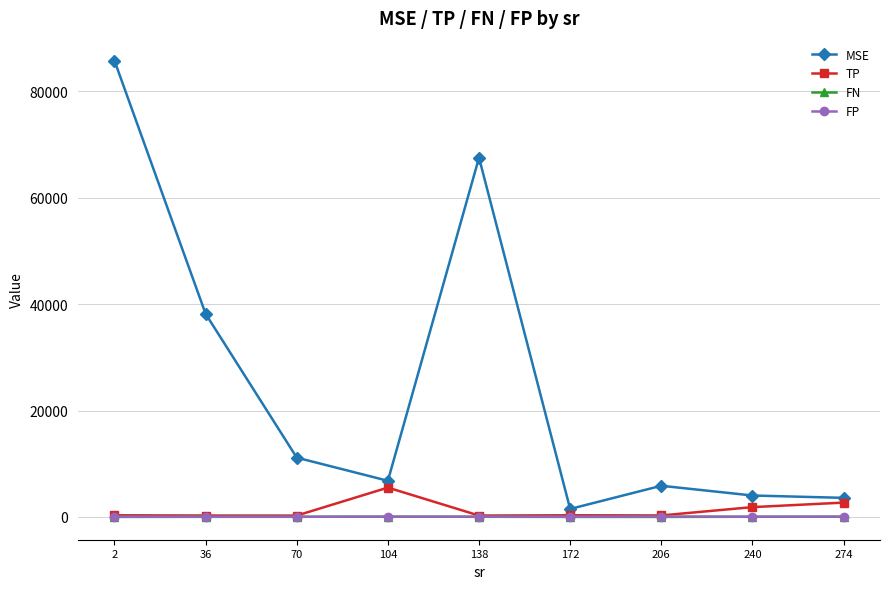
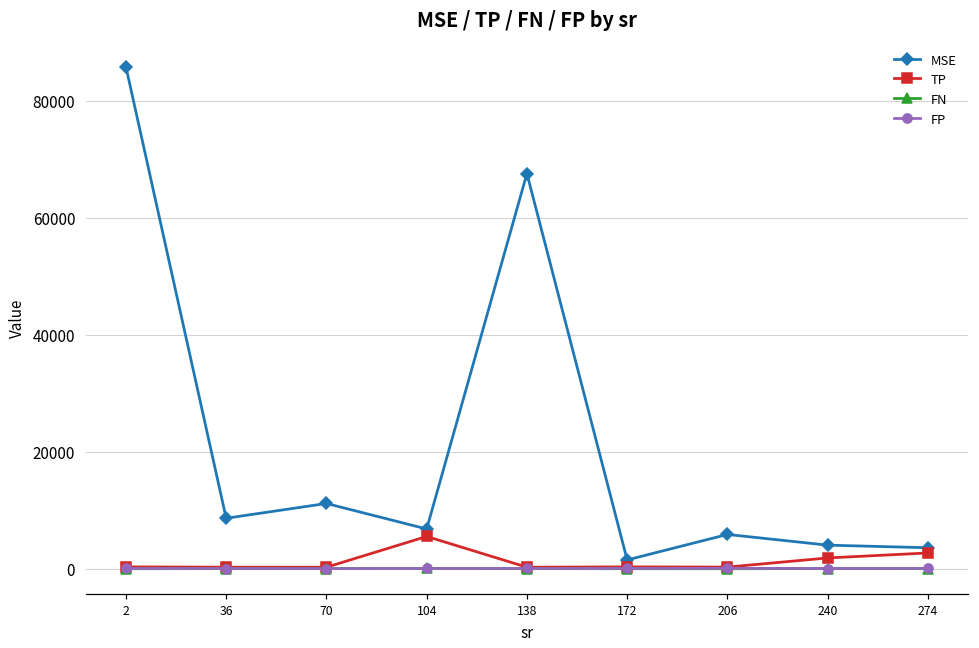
  {
    "MSE": {
      "2": 86000,
-     "36": 38000,
+     "36": 9000,
      "70": 11000,
      "104": 7000,
      "138": 68000,
      "172": 1000,
      "206": 6000,
      "240": 4000,
      "274": 4000
    },
    "TP": {
      "104": 6000,
      "240": 2000,
      "274": 3000
    },
    "FP": {
      "104": 0,
      "240": 0,
      "274": 0
    }
  }
